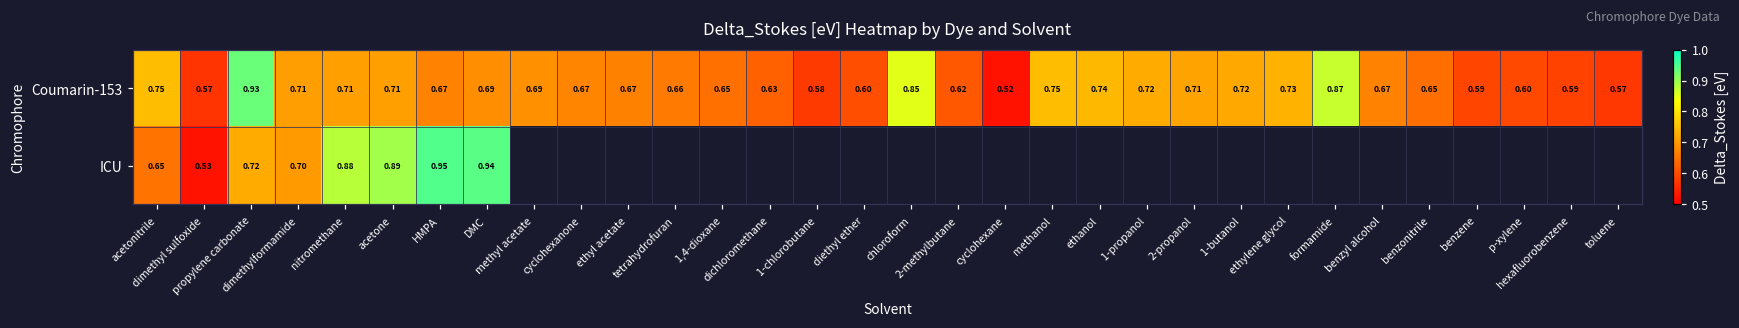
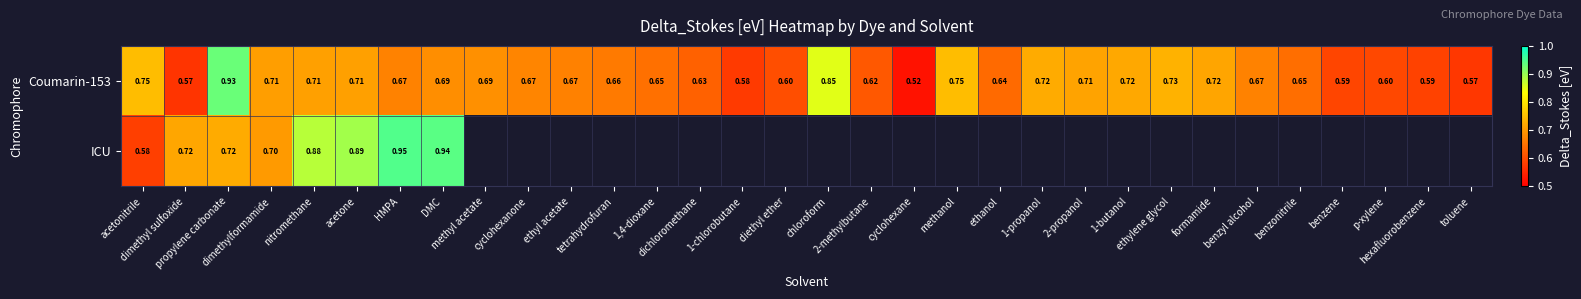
  {
    "Coumarin-153": {
      "acetonitrile": 0.75,
      "dimethyl sulfoxide": 0.57,
      "propylene carbonate": 0.93,
      "dimethylformamide": 0.71,
      "nitromethane": 0.71,
      "acetone": 0.71,
      "HMPA": 0.67,
      "DMC": 0.69,
      "methyl acetate": 0.69,
      "cyclohexanone": 0.67,
      "ethyl acetate": 0.67,
      "tetrahydrofuran": 0.66,
      "1,4-dioxane": 0.65,
      "dichloromethane": 0.63,
      "1-chlorobutane": 0.58,
      "diethyl ether": 0.60,
      "chloroform": 0.85,
      "2-methylbutane": 0.62,
      "cyclohexane": 0.52,
      "methanol": 0.75,
-     "ethanol": 0.74,
+     "ethanol": 0.64,
      "1-propanol": 0.72,
      "2-propanol": 0.71,
      "1-butanol": 0.72,
      "ethylene glycol": 0.73,
-     "formamide": 0.87,
+     "formamide": 0.72,
      "benzyl alcohol": 0.67,
      "benzonitrile": 0.65,
      "benzene": 0.59,
      "p-xylene": 0.60,
      "hexafluorobenzene": 0.59,
      "toluene": 0.57
    },
    "ICU": {
-     "acetonitrile": 0.65,
-     "dimethyl sulfoxide": 0.53,
+     "acetonitrile": 0.58,
+     "dimethyl sulfoxide": 0.72,
      "propylene carbonate": 0.72,
      "dimethylformamide": 0.70,
      "nitromethane": 0.88,
      "acetone": 0.89,
      "HMPA": 0.95,
      "DMC": 0.94
    }
  }
